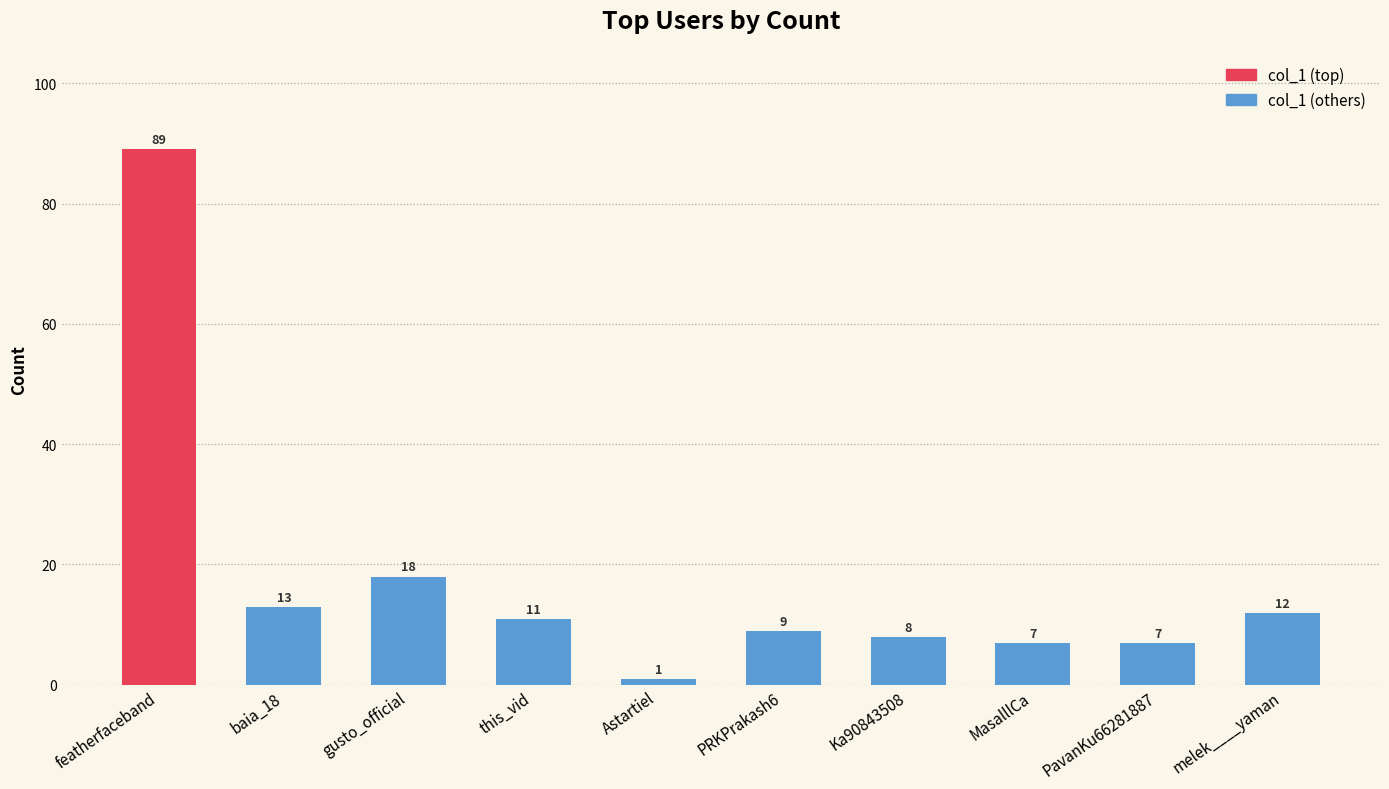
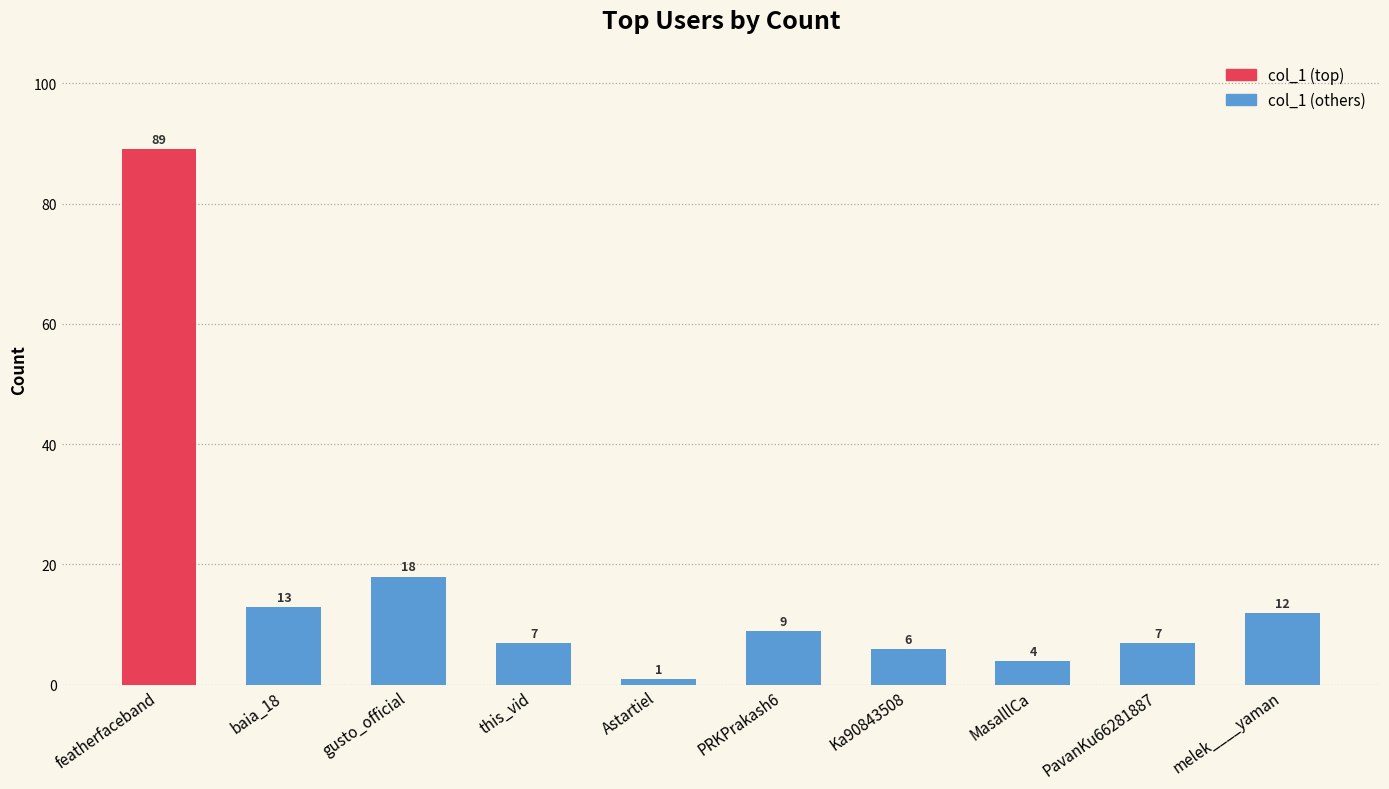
  {
    "featherfaceband": 89,
    "baia_18": 13,
    "gusto_official": 18,
-   "this_vid": 11,
+   "this_vid": 7,
    "Astartiel": 1,
    "PRKPrakash6": 9,
-   "Ka90843508": 8,
-   "MasalllCa": 7,
+   "Ka90843508": 6,
+   "MasalllCa": 4,
    "PavanKu66281887": 7,
    "melek____yaman": 12
  }
